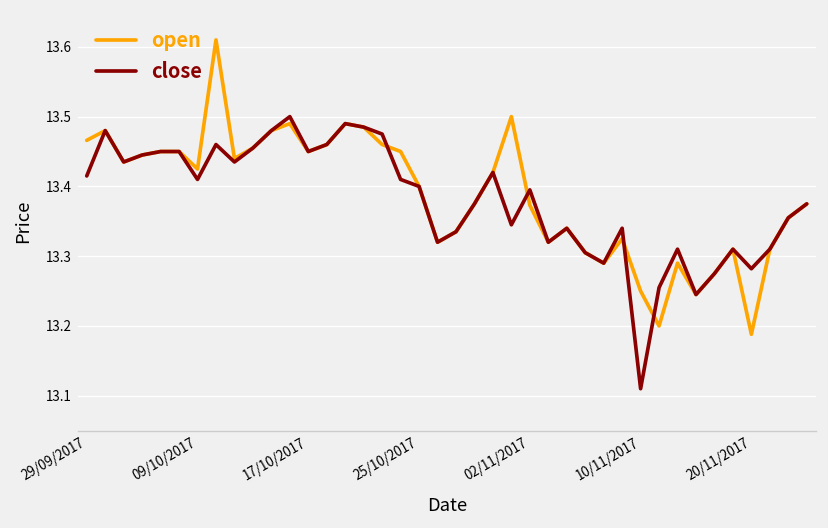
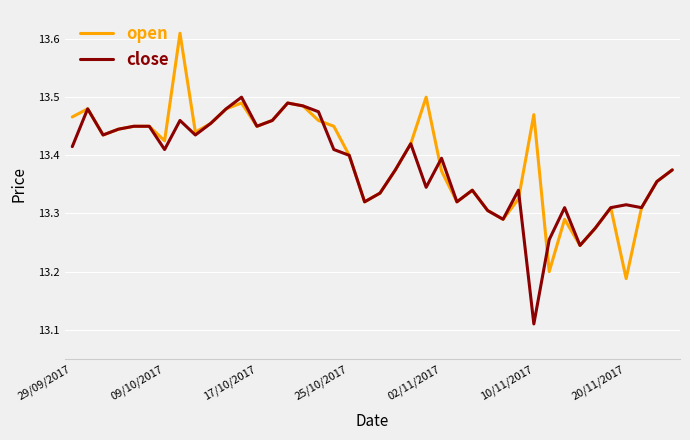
  {
    "open": {
      "29/09/2017": 13.47,
      "09/10/2017": 13.43,
      "02/11/2017": 13.37,
-     "10/11/2017": 13.25,
+     "10/11/2017": 13.47,
      "20/11/2017": 13.19
    },
    "close": {
      "29/09/2017": 13.42,
      "09/10/2017": 13.41,
      "02/11/2017": 13.40,
      "10/11/2017": 13.11,
-     "20/11/2017": 13.28
+     "20/11/2017": 13.32
    }
  }
